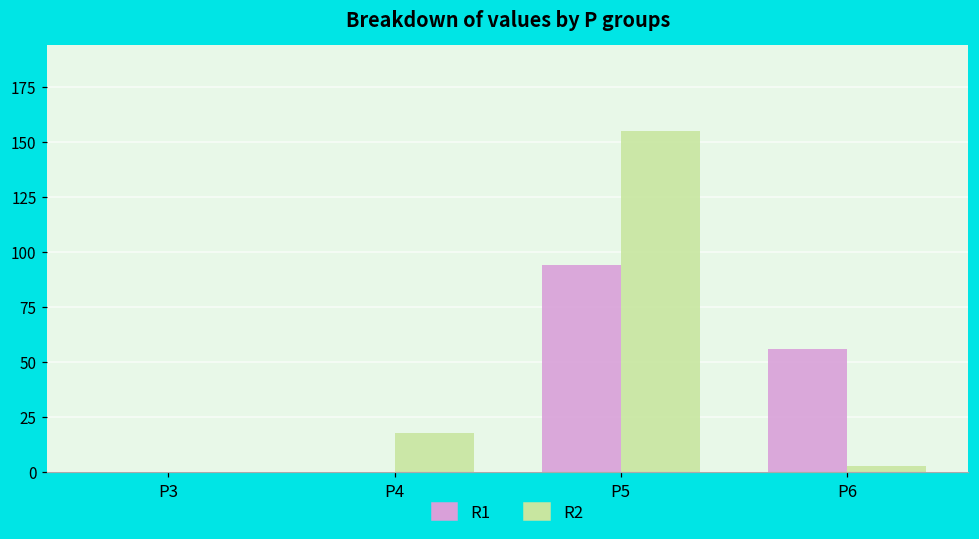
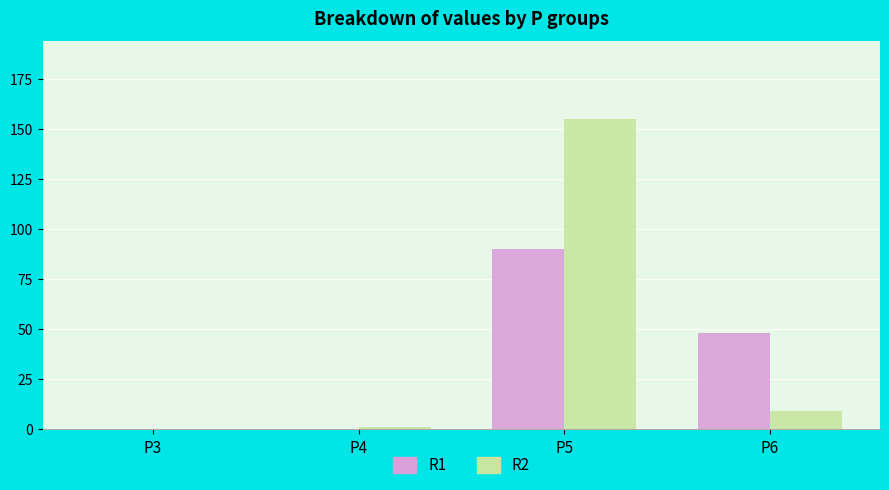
  {
    "R1": {
      "P3": 0,
      "P4": 0,
-     "P5": 94,
-     "P6": 56
+     "P5": 90,
+     "P6": 48
    },
    "R2": {
      "P3": 0,
-     "P4": 18,
+     "P4": 1,
      "P5": 155,
-     "P6": 3
+     "P6": 9
    }
  }
